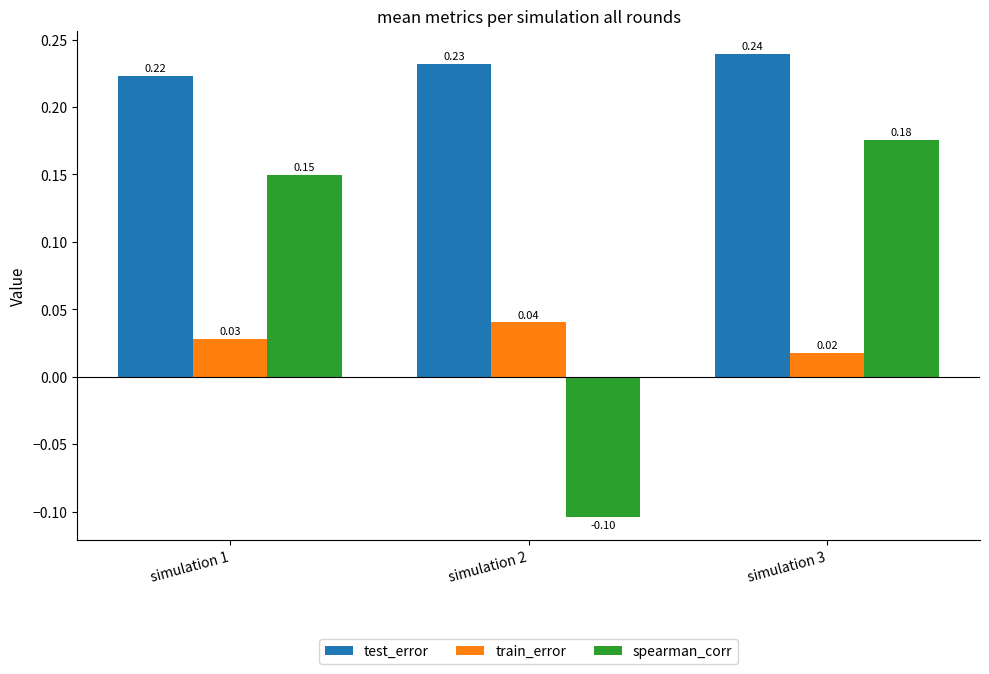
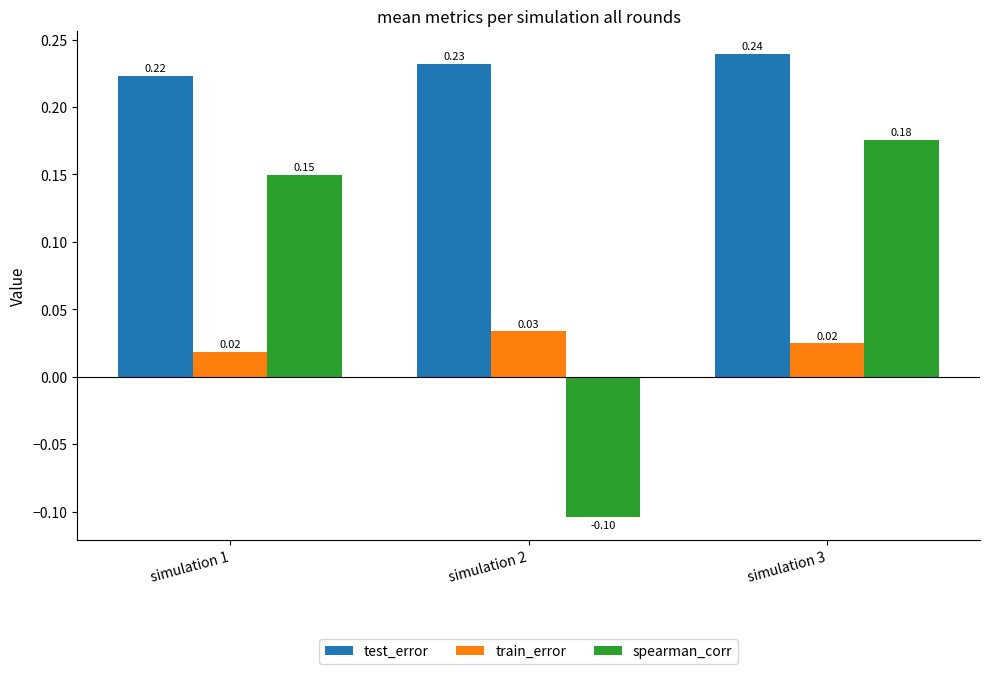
  {
    "test_error": {
      "simulation 1": 0.22,
      "simulation 2": 0.23,
      "simulation 3": 0.24
    },
    "train_error": {
-     "simulation 1": 0.03,
-     "simulation 2": 0.04,
-     "simulation 3": 0.018
+     "simulation 1": 0.02,
+     "simulation 2": 0.03,
+     "simulation 3": 0.025
    },
    "spearman_corr": {
      "simulation 1": 0.15,
      "simulation 2": -0.10,
      "simulation 3": 0.18
    }
  }
